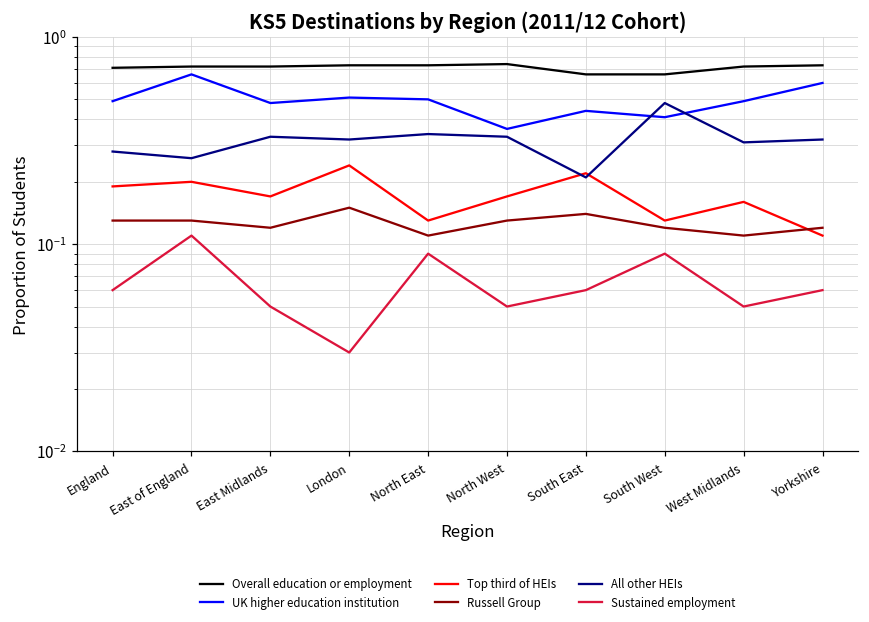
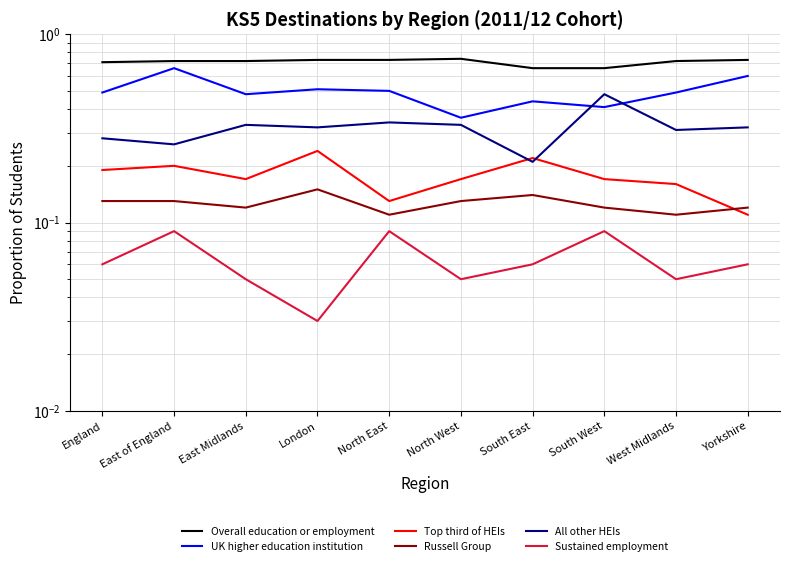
  {
    "Overall education or employment": {
      "England": 0.71,
      "East of England": 0.72,
      "East Midlands": 0.72,
      "London": 0.73,
      "North East": 0.73,
      "North West": 0.74,
      "South East": 0.66,
      "South West": 0.66,
      "West Midlands": 0.72,
      "Yorkshire": 0.73
    },
    "UK higher education institution": {
      "England": 0.49,
      "East of England": 0.66,
      "East Midlands": 0.48,
      "London": 0.51,
      "North East": 0.50,
      "North West": 0.36,
      "South East": 0.44,
      "South West": 0.41,
      "West Midlands": 0.49,
      "Yorkshire": 0.60
    },
    "Top third of HEIs": {
      "England": 0.19,
      "East of England": 0.20,
      "East Midlands": 0.17,
      "London": 0.24,
      "North East": 0.13,
      "North West": 0.17,
      "South East": 0.22,
-     "South West": 0.13,
+     "South West": 0.17,
      "West Midlands": 0.16,
      "Yorkshire": 0.11
    },
    "Russell Group": {
      "England": 0.13,
      "East of England": 0.13,
      "East Midlands": 0.12,
      "London": 0.15,
      "North East": 0.11,
      "North West": 0.13,
      "South East": 0.14,
      "South West": 0.12,
      "West Midlands": 0.11,
      "Yorkshire": 0.12
    },
    "All other HEIs": {
      "England": 0.28,
      "East of England": 0.26,
      "East Midlands": 0.33,
      "London": 0.32,
      "North East": 0.34,
      "North West": 0.33,
      "South East": 0.21,
      "South West": 0.48,
      "West Midlands": 0.31,
      "Yorkshire": 0.32
    },
    "Sustained employment": {
      "England": 0.06,
-     "East of England": 0.11,
+     "East of England": 0.09,
      "East Midlands": 0.05,
      "London": 0.03,
      "North East": 0.09,
      "North West": 0.05,
      "South East": 0.06,
      "South West": 0.09,
      "West Midlands": 0.05,
      "Yorkshire": 0.06
    }
  }
